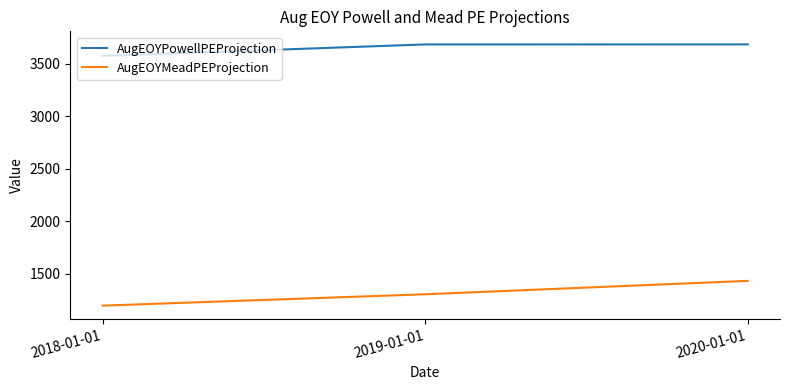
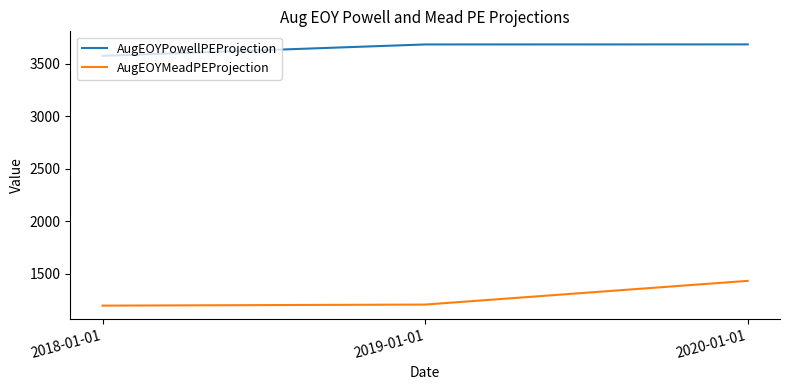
  {
    "AugEOYPowellPEProjection": {
      "2019-01-01": 3680,
      "2020-01-01": 3690
    },
    "AugEOYMeadPEProjection": {
      "2018-01-01": 1200,
-     "2019-01-01": 1310,
+     "2019-01-01": 1210,
      "2020-01-01": 1430
    }
  }
